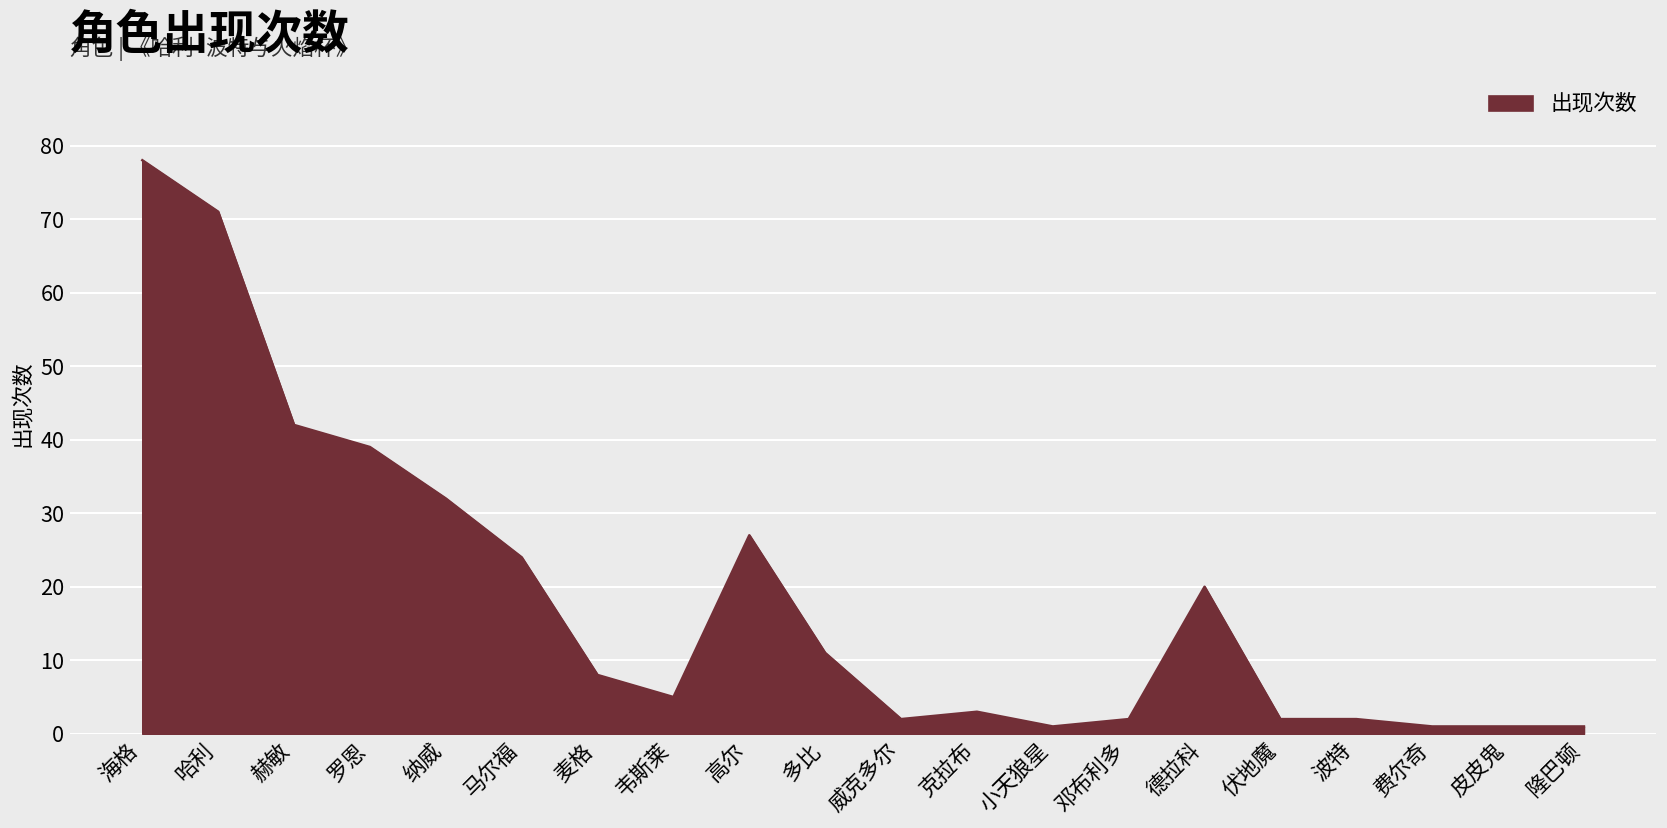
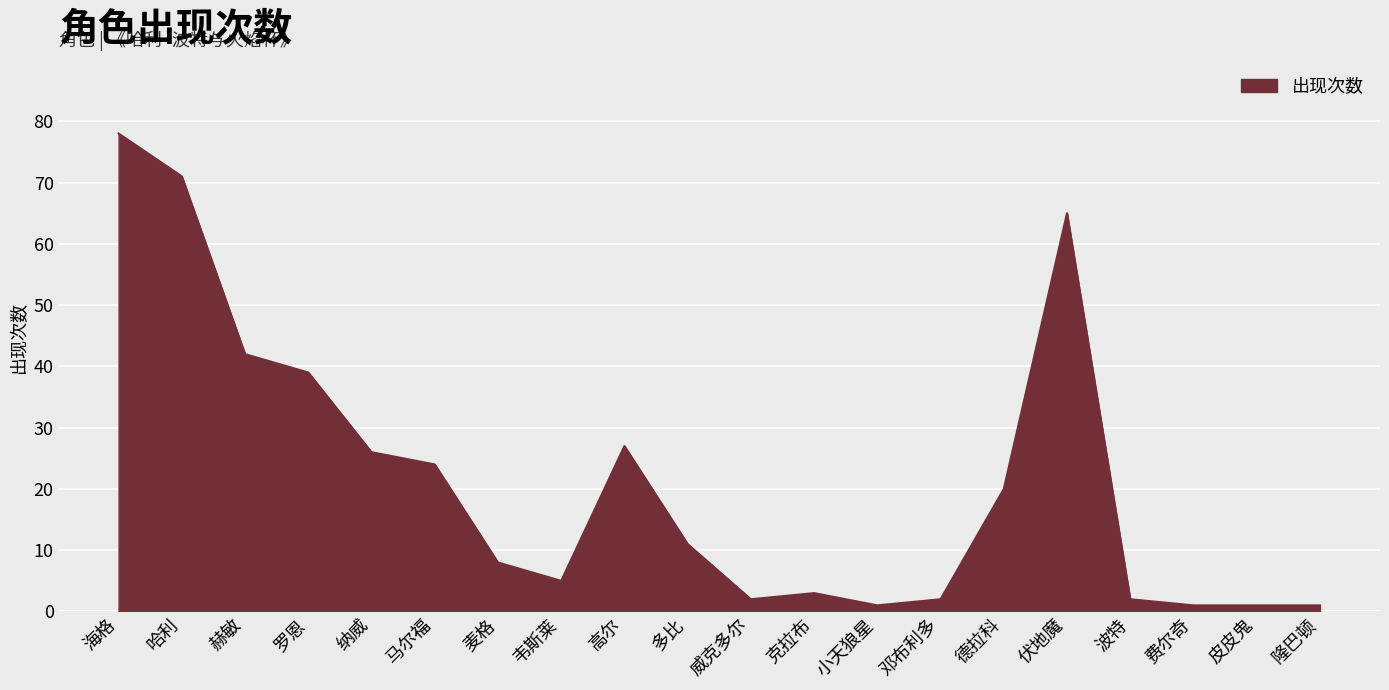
  {
    "海格": 78,
    "哈利": 71,
    "赫敏": 42,
    "罗恩": 39,
-   "纳威": 32,
+   "纳威": 26,
    "马尔福": 24,
    "麦格": 8,
    "韦斯莱": 5,
    "高尔": 27,
    "多比": 11,
    "威克多尔": 2,
    "克拉布": 3,
    "小天狼星": 1,
    "邓布利多": 2,
    "德拉科": 20,
-   "伏地魔": 2,
+   "伏地魔": 65,
    "波特": 2,
    "费尔奇": 1,
    "皮皮鬼": 1,
    "隆巴顿": 1
  }
